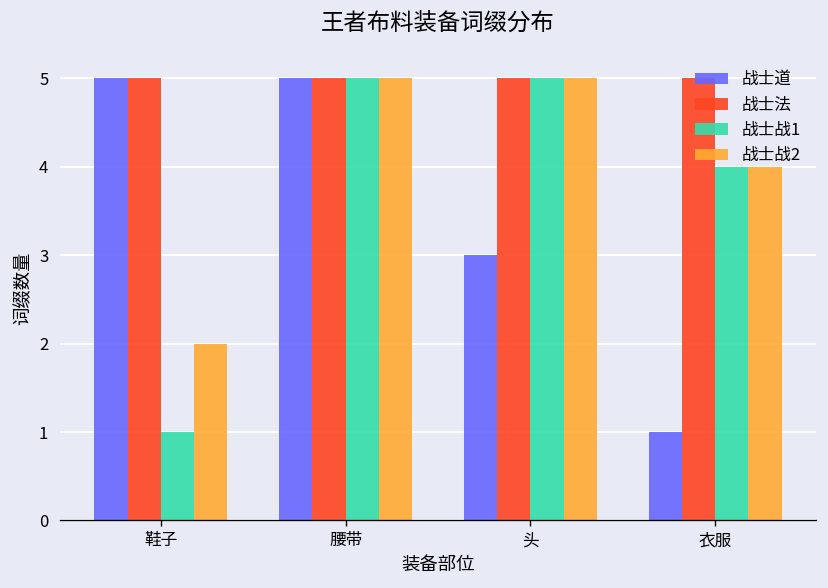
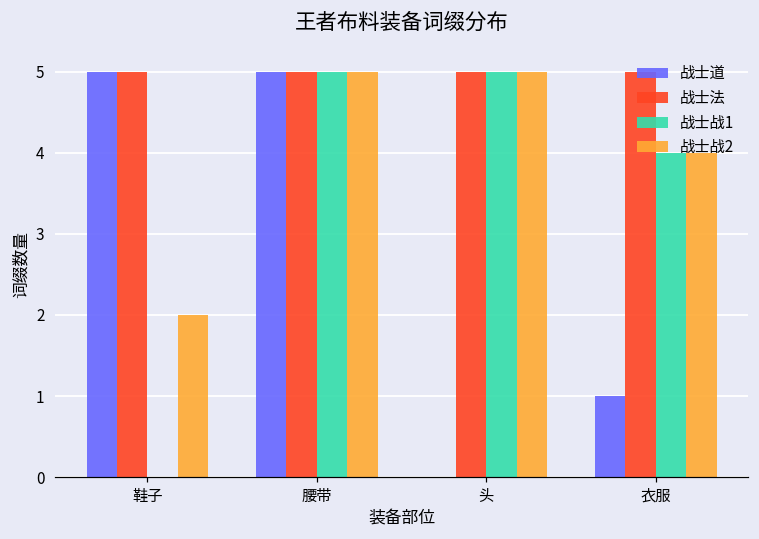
  {
    "战士道": {
      "鞋子": 5,
      "腰带": 5,
-     "头": 3,
+     "头": 0,
      "衣服": 1
    },
    "战士法": {
      "鞋子": 5,
      "腰带": 5,
      "头": 5,
      "衣服": 5
    },
    "战士战1": {
-     "鞋子": 1,
+     "鞋子": 0,
      "腰带": 5,
      "头": 5,
      "衣服": 4
    },
    "战士战2": {
      "鞋子": 2,
      "腰带": 5,
      "头": 5,
      "衣服": 4
    }
  }
